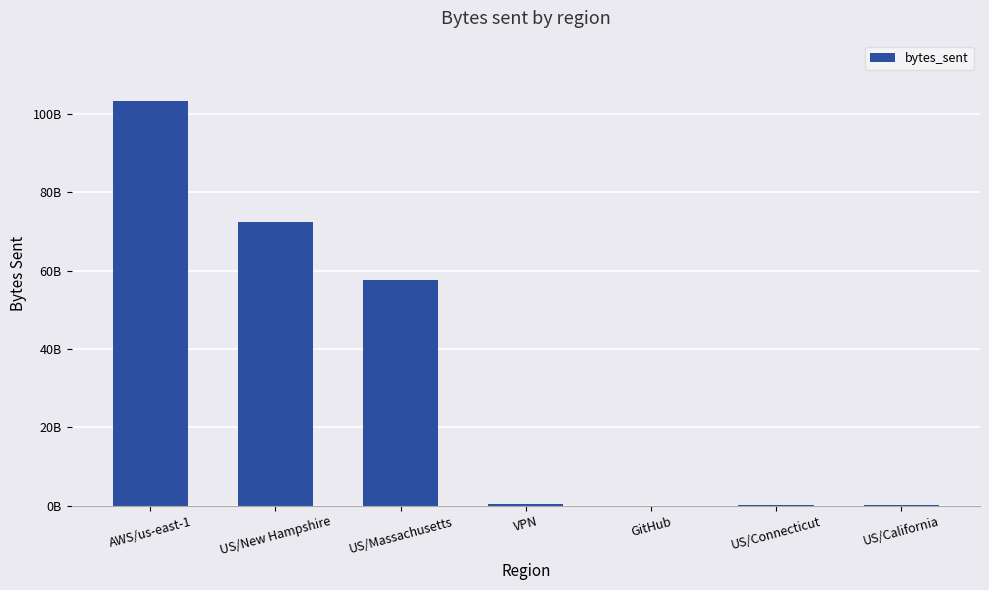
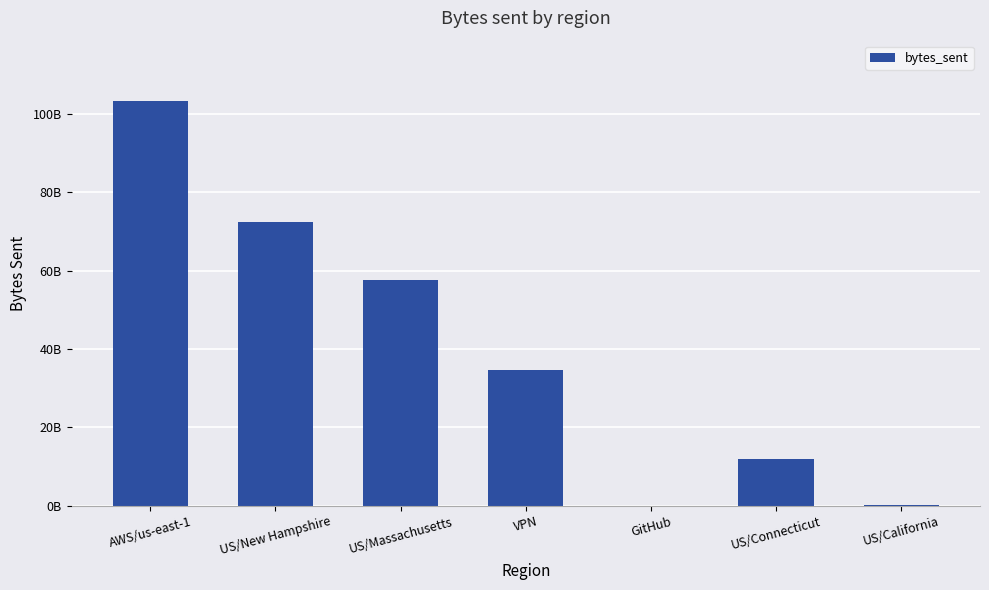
  {
    "AWS/us-east-1": 103000000000,
    "US/New Hampshire": 73000000000,
    "US/Massachusetts": 58000000000,
-   "VPN": 0,
-   "US/Connecticut": 0
+   "VPN": 35000000000,
+   "US/Connecticut": 12000000000
  }
